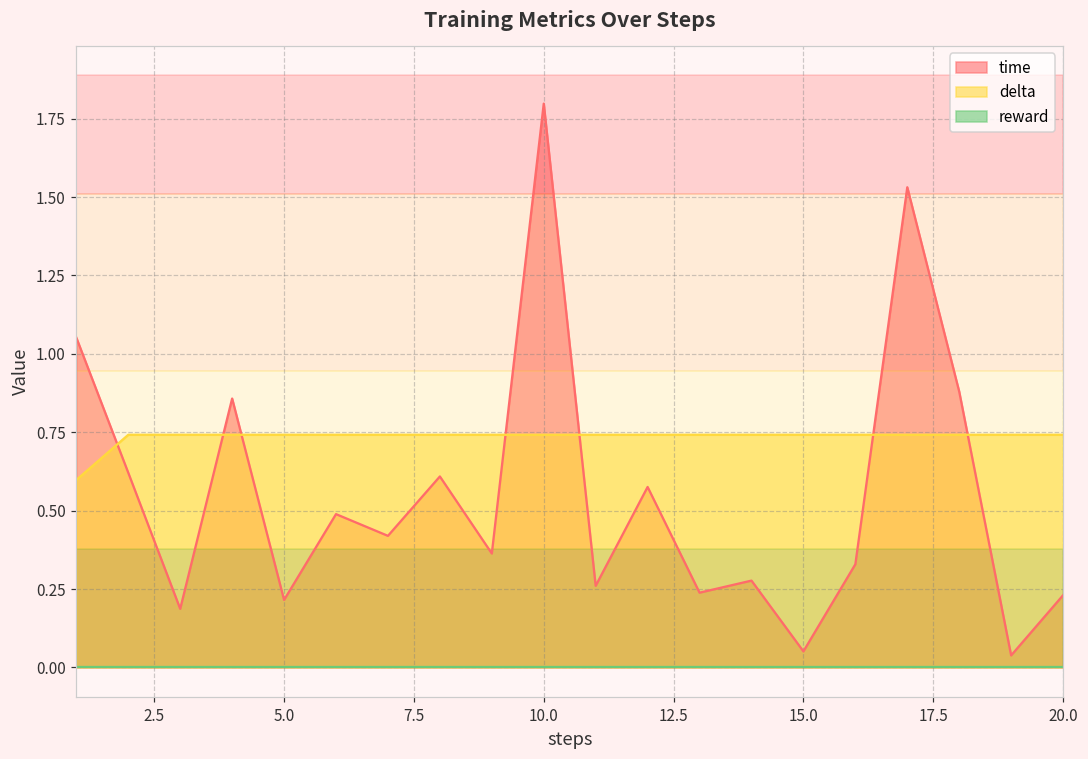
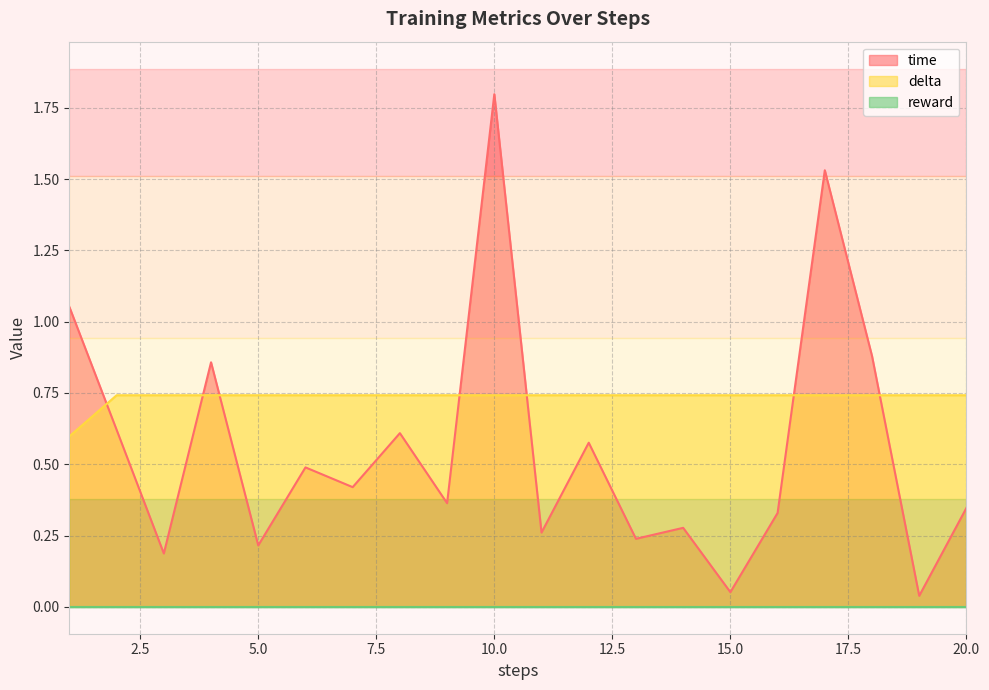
  {
    "time": {
      "5.0": 0.22,
      "10.0": 1.80,
      "15.0": 0.05,
-     "20.0": 0.23
+     "20.0": 0.35
    },
    "delta": {
      "5.0": 0.74,
      "10.0": 0.74,
      "15.0": 0.74,
      "20.0": 0.74
    },
    "reward": {
      "5.0": 0.00,
      "10.0": 0.00,
      "15.0": 0.00,
      "20.0": 0.00
    }
  }
